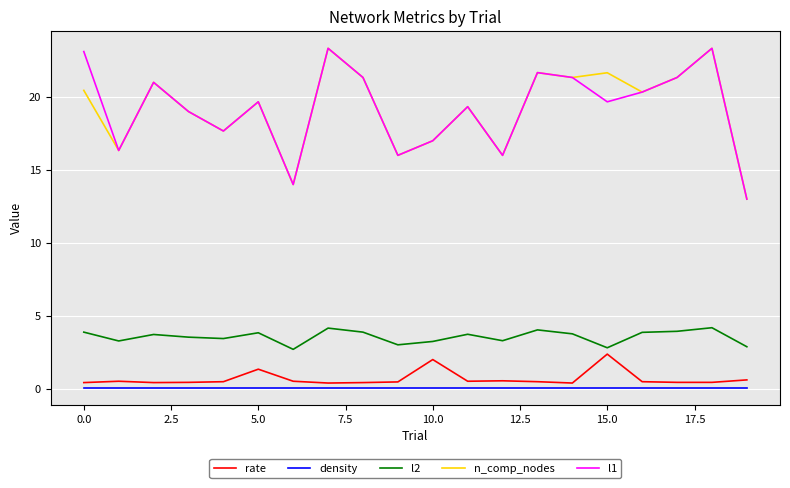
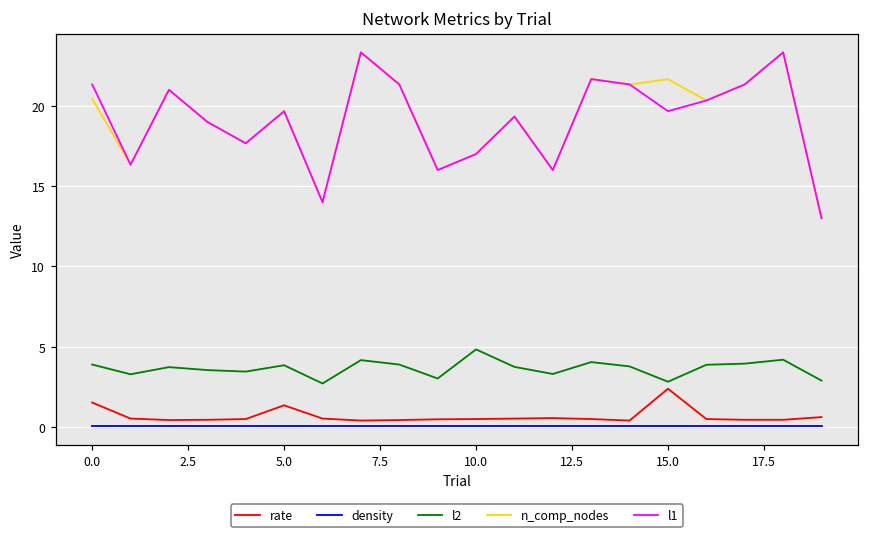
  {
    "rate": {
-     "0.0": 0.4,
+     "0.0": 1.5,
      "5.0": 1.3,
-     "10.0": 2.0,
+     "10.0": 0.5,
      "15.0": 2.4
    },
    "density": {
      "0.0": 0.1,
      "5.0": 0.1,
      "10.0": 0.1,
      "15.0": 0.1
    },
    "l2": {
      "0.0": 3.9,
      "5.0": 3.8,
-     "10.0": 3.2,
+     "10.0": 4.8,
      "15.0": 2.8
    },
    "n_comp_nodes": {
      "0.0": 20.5,
      "15.0": 21.7
    },
    "l1": {
-     "0.0": 23.1,
+     "0.0": 21.3,
      "15.0": 19.7
    }
  }
